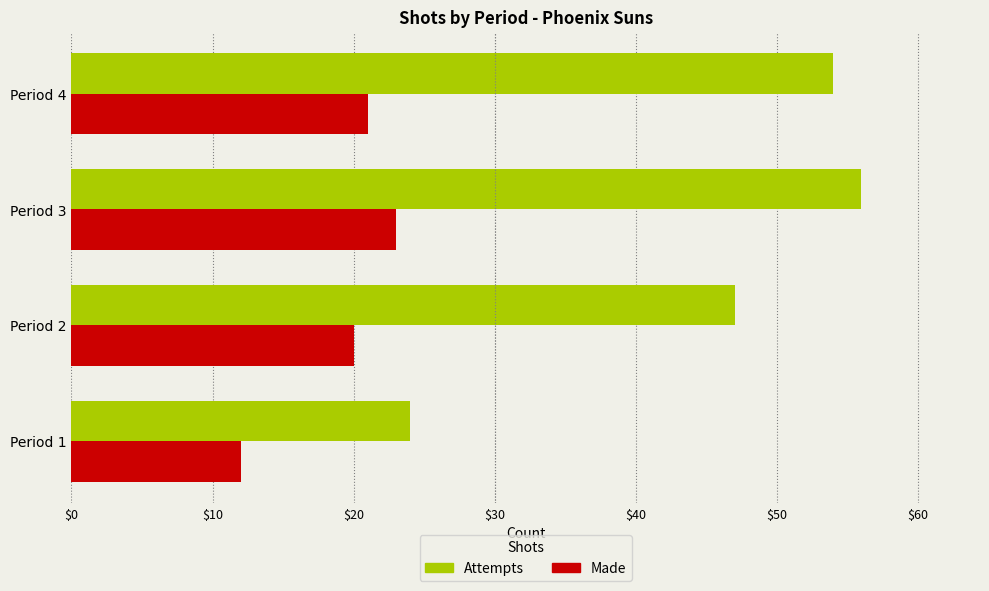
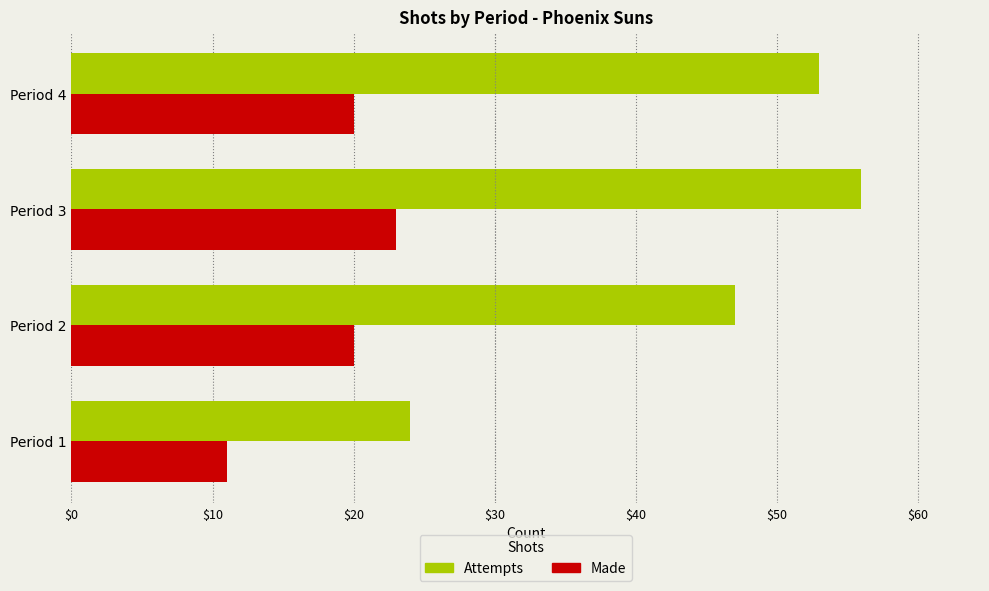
  {
    "Attempts": {
-     "Period 4": "$54",
+     "Period 4": "$53",
      "Period 3": "$56",
      "Period 2": "$47",
      "Period 1": "$24"
    },
    "Made": {
-     "Period 4": "$21",
+     "Period 4": "$20",
      "Period 3": "$23",
      "Period 2": "$20",
-     "Period 1": "$12"
+     "Period 1": "$11"
    }
  }
